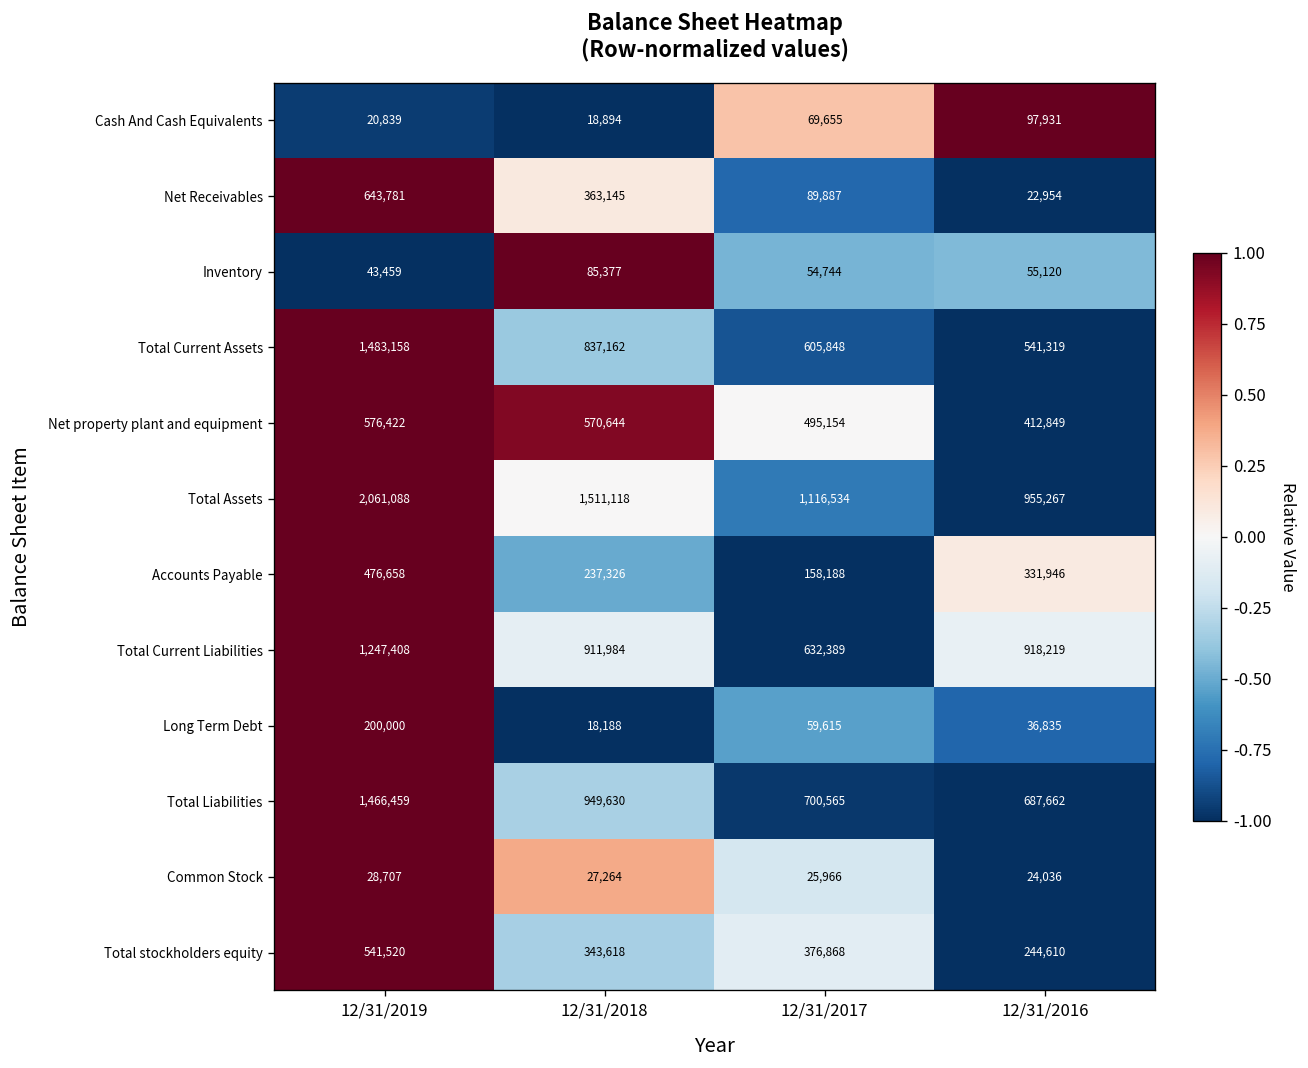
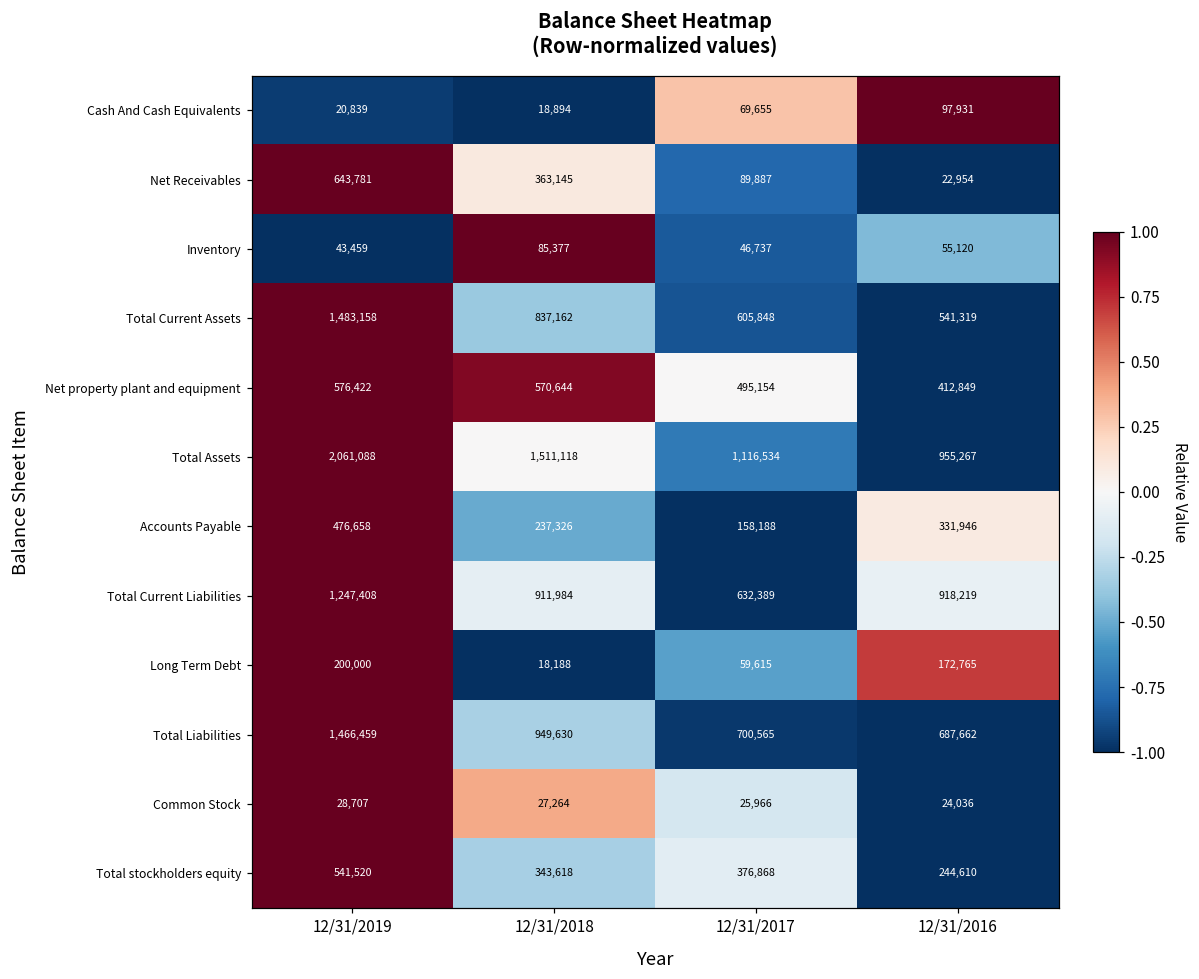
  {
    "Cash And Cash Equivalents": {
      "12/31/2019": "20,839",
      "12/31/2018": "18,894",
      "12/31/2017": "69,655",
      "12/31/2016": "97,931"
    },
    "Net Receivables": {
      "12/31/2019": "643,781",
      "12/31/2018": "363,145",
      "12/31/2017": "89,887",
      "12/31/2016": "22,954"
    },
    "Inventory": {
      "12/31/2019": "43,459",
      "12/31/2018": "85,377",
-     "12/31/2017": "54,744",
+     "12/31/2017": "46,737",
      "12/31/2016": "55,120"
    },
    "Total Current Assets": {
      "12/31/2019": "1,483,158",
      "12/31/2018": "837,162",
      "12/31/2017": "605,848",
      "12/31/2016": "541,319"
    },
    "Net property plant and equipment": {
      "12/31/2019": "576,422",
      "12/31/2018": "570,644",
      "12/31/2017": "495,154",
      "12/31/2016": "412,849"
    },
    "Total Assets": {
      "12/31/2019": "2,061,088",
      "12/31/2018": "1,511,118",
      "12/31/2017": "1,116,534",
      "12/31/2016": "955,267"
    },
    "Accounts Payable": {
      "12/31/2019": "476,658",
      "12/31/2018": "237,326",
      "12/31/2017": "158,188",
      "12/31/2016": "331,946"
    },
    "Total Current Liabilities": {
      "12/31/2019": "1,247,408",
      "12/31/2018": "911,984",
      "12/31/2017": "632,389",
      "12/31/2016": "918,219"
    },
    "Long Term Debt": {
      "12/31/2019": "200,000",
      "12/31/2018": "18,188",
      "12/31/2017": "59,615",
-     "12/31/2016": "36,835"
+     "12/31/2016": "172,765"
    },
    "Total Liabilities": {
      "12/31/2019": "1,466,459",
      "12/31/2018": "949,630",
      "12/31/2017": "700,565",
      "12/31/2016": "687,662"
    },
    "Common Stock": {
      "12/31/2019": "28,707",
      "12/31/2018": "27,264",
      "12/31/2017": "25,966",
      "12/31/2016": "24,036"
    },
    "Total stockholders equity": {
      "12/31/2019": "541,520",
      "12/31/2018": "343,618",
      "12/31/2017": "376,868",
      "12/31/2016": "244,610"
    }
  }
